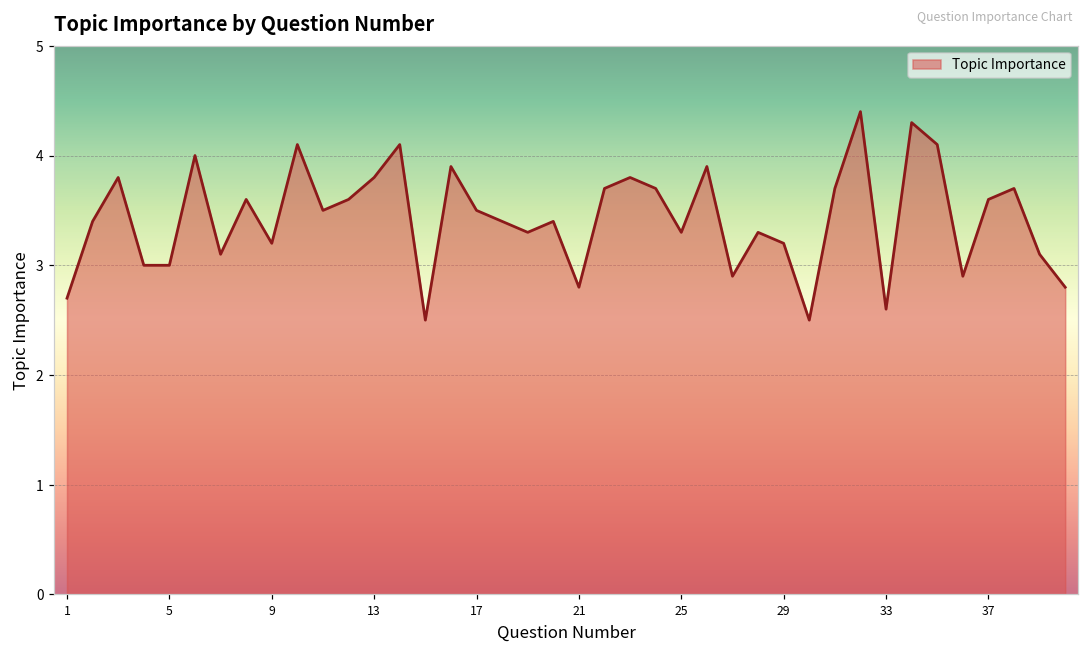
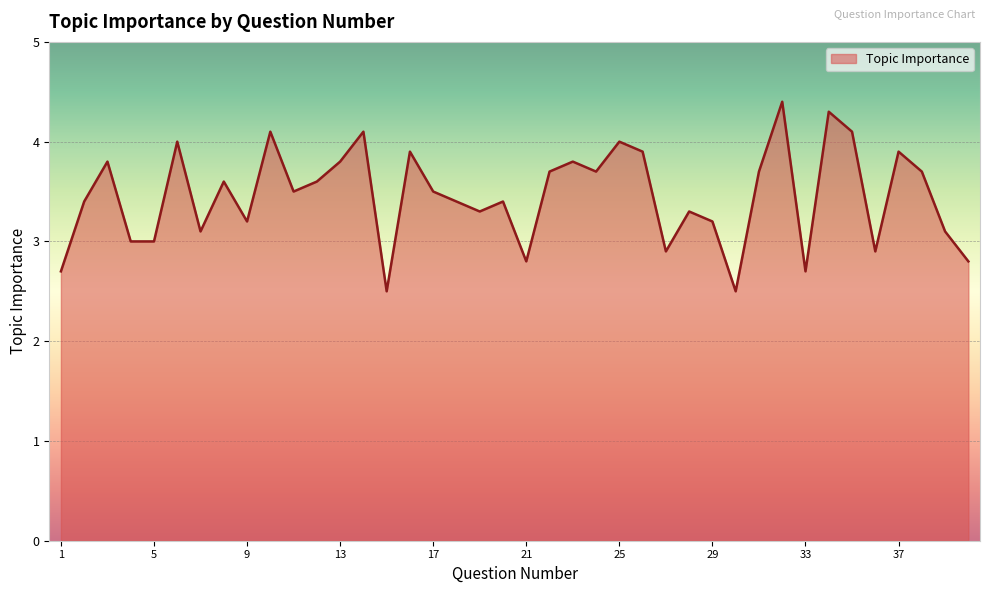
  {
    "1": 2.7,
    "5": 3.0,
    "9": 3.2,
    "13": 3.8,
    "17": 3.5,
    "21": 2.8,
-   "25": 3.3,
+   "25": 4.0,
    "29": 3.2,
-   "33": 2.6,
-   "37": 3.6
+   "33": 2.7,
+   "37": 3.9
  }
